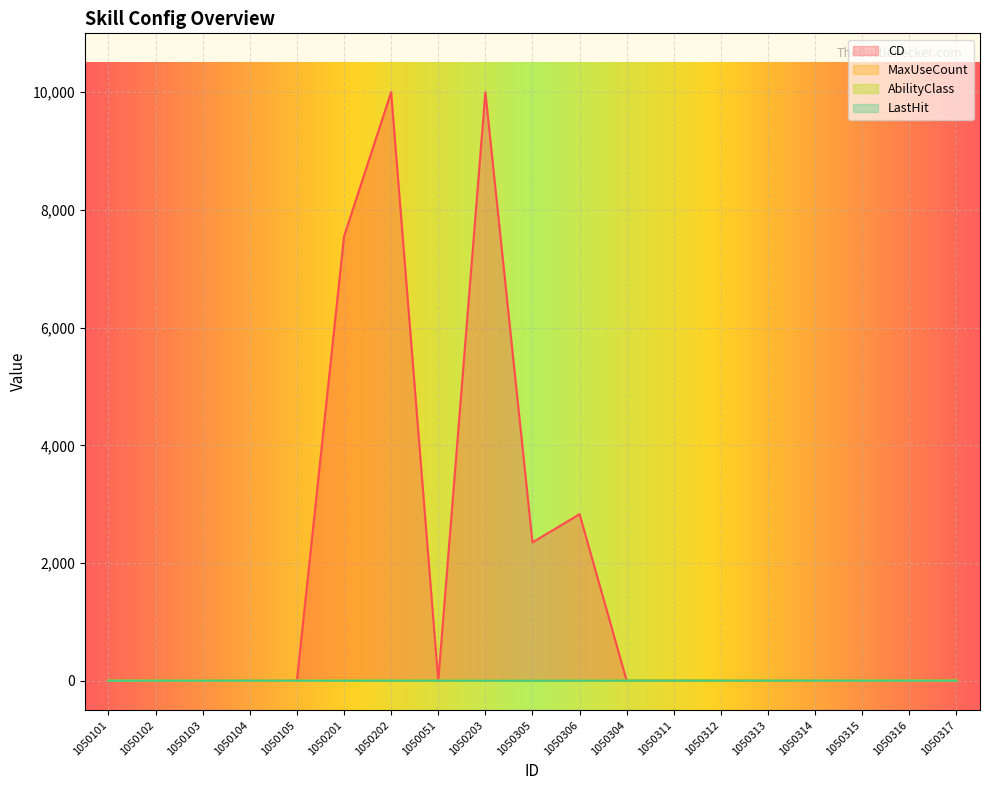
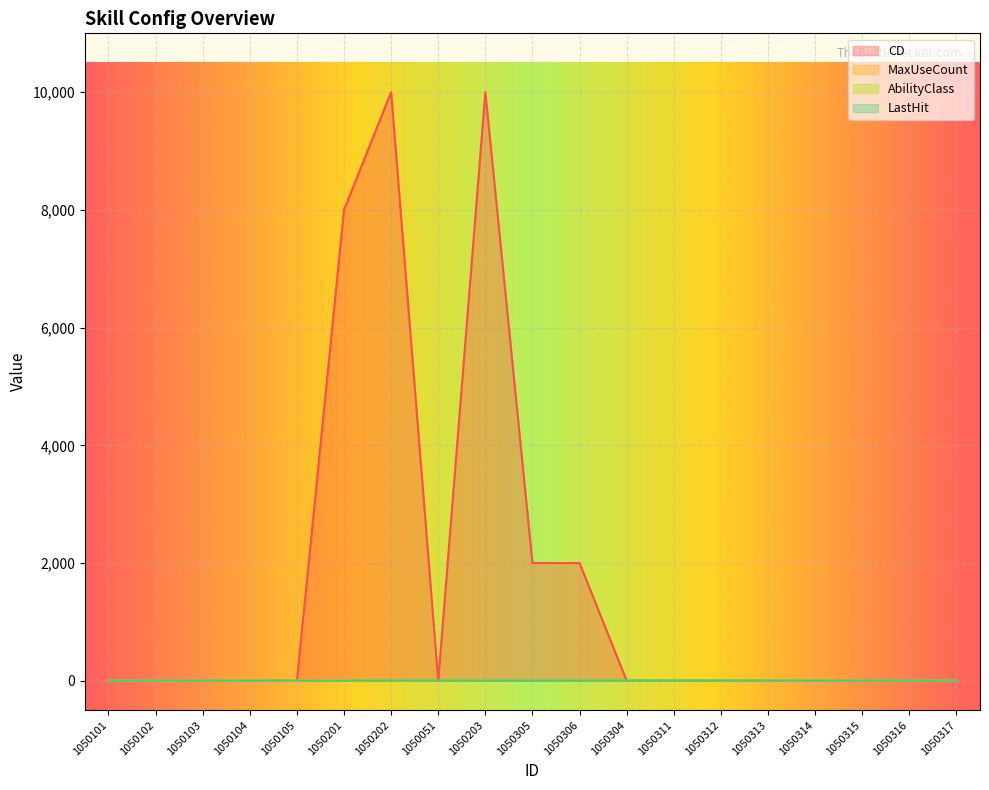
  {
    "CD": {
-     "1050201": "7,500",
+     "1050201": "8,000",
      "1050202": "10,000",
      "1050203": "10,000",
-     "1050305": "2,400",
-     "1050306": "2,800"
+     "1050305": "2,000",
+     "1050306": "2,000"
    },
    "LastHit": {
      "1050201": "0",
      "1050202": "0",
      "1050203": "0",
      "1050305": "0",
      "1050306": "0"
    }
  }
